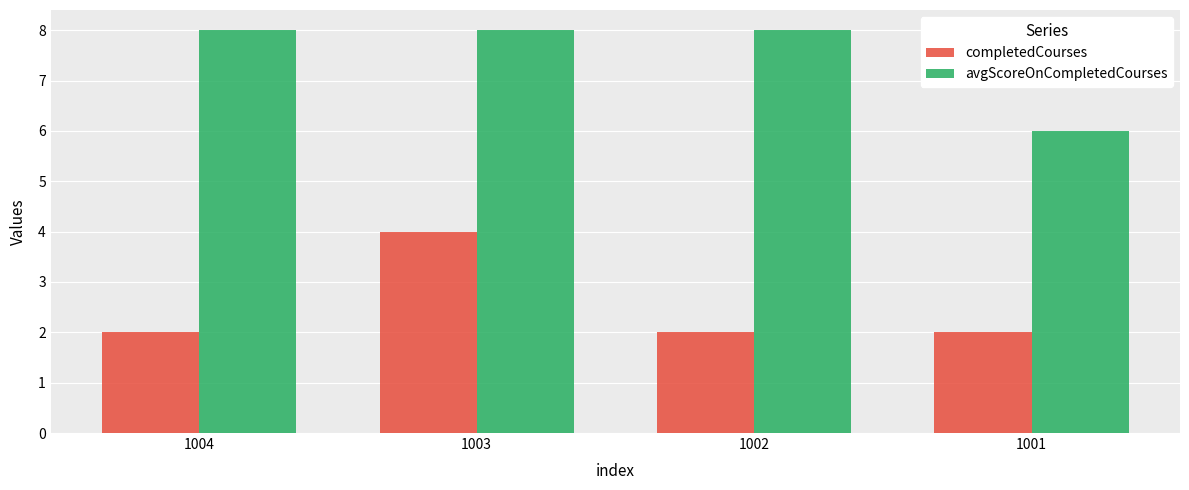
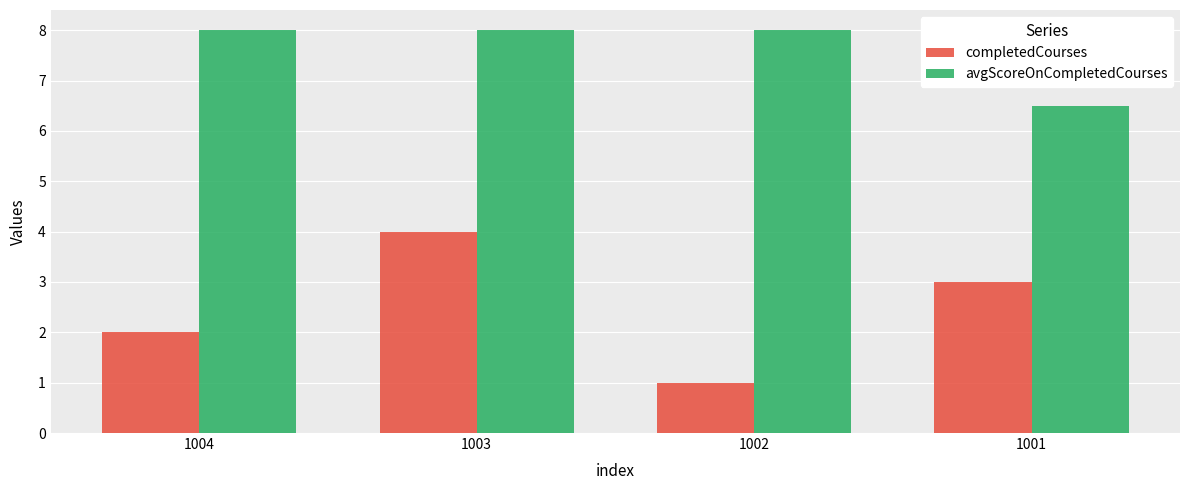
  {
    "completedCourses": {
      "1004": 2,
      "1003": 4,
-     "1002": 2,
-     "1001": 2
+     "1002": 1,
+     "1001": 3
    },
    "avgScoreOnCompletedCourses": {
      "1004": 8.0,
      "1003": 8.0,
      "1002": 8.0,
-     "1001": 6.0
+     "1001": 6.5
    }
  }
